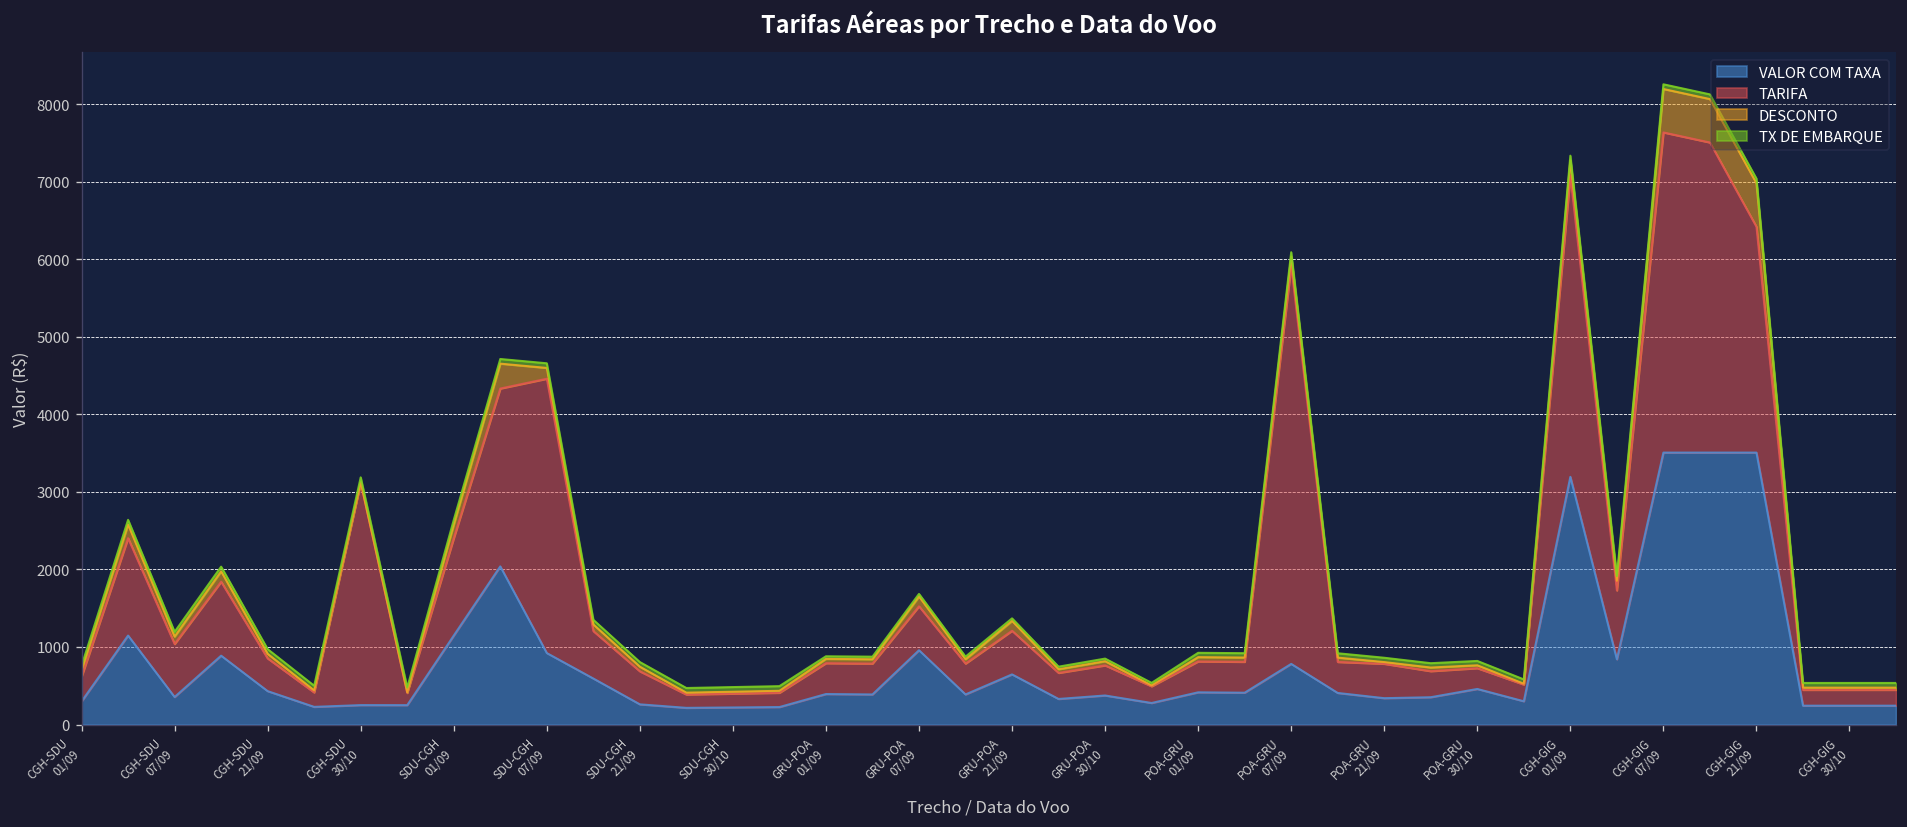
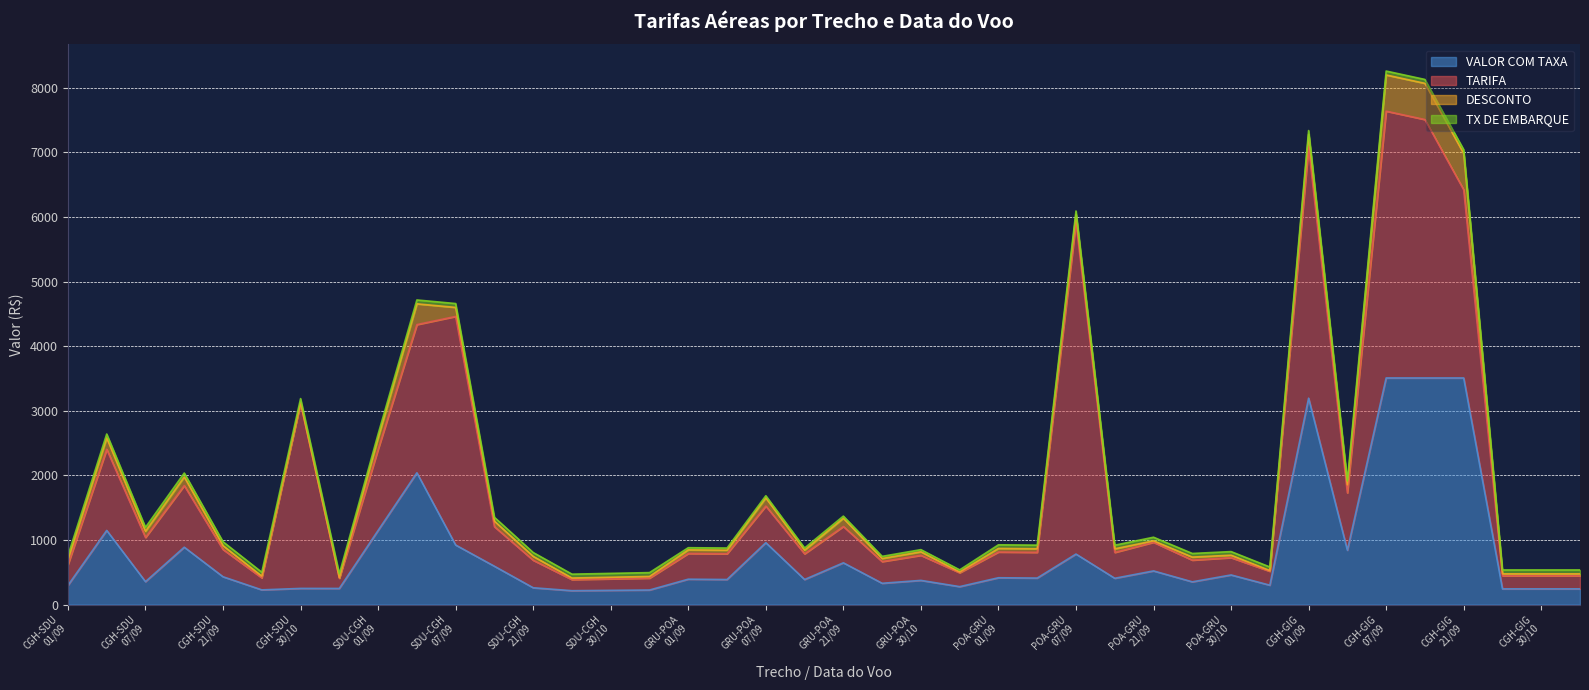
  {
    "VALOR COM TAXA": {
      "CGH-SDU 01/09": 300,
      "CGH-SDU 07/09": 400,
      "CGH-SDU 21/09": 400,
      "CGH-SDU 30/10": 300,
      "SDU-CGH 01/09": 1100,
      "SDU-CGH 07/09": 900,
      "SDU-CGH 21/09": 300,
      "SDU-CGH 30/10": 200,
      "GRU-POA 01/09": 400,
      "GRU-POA 07/09": 1000,
      "GRU-POA 21/09": 600,
      "GRU-POA 30/10": 400,
      "POA-GRU 01/09": 400,
      "POA-GRU 07/09": 800,
-     "POA-GRU 21/09": 300,
+     "POA-GRU 21/09": 500,
      "POA-GRU 30/10": 500,
      "CGH-GIG 01/09": 3200,
      "CGH-GIG 07/09": 3500,
      "CGH-GIG 21/09": 3500,
      "CGH-GIG 30/10": 200
    },
    "TARIFA": {
      "CGH-SDU 01/09": 300,
      "CGH-SDU 07/09": 700,
      "CGH-SDU 21/09": 400,
      "SDU-CGH 01/09": 1300,
      "SDU-CGH 07/09": 3500,
      "SDU-CGH 21/09": 400,
      "GRU-POA 01/09": 400,
      "GRU-POA 07/09": 600,
      "GRU-POA 21/09": 600,
      "GRU-POA 30/10": 400,
      "POA-GRU 01/09": 400,
      "POA-GRU 07/09": 5100,
      "CGH-GIG 01/09": 3900,
      "CGH-GIG 07/09": 4100,
      "CGH-GIG 21/09": 2900
    },
    "DESCONTO": {
      "CGH-SDU 01/09": 100,
      "CGH-SDU 07/09": 100,
      "CGH-SDU 21/09": 100,
      "SDU-CGH 01/09": 200,
      "SDU-CGH 07/09": 100,
      "SDU-CGH 21/09": 100,
      "POA-GRU 01/09": 100,
      "POA-GRU 07/09": 100,
      "CGH-GIG 01/09": 200,
      "CGH-GIG 07/09": 600,
      "CGH-GIG 21/09": 600
    },
    "TX DE EMBARQUE": {
      "CGH-SDU 01/09": 100,
      "CGH-SDU 07/09": 100,
      "CGH-SDU 21/09": 100,
      "CGH-SDU 30/10": 100,
      "SDU-CGH 01/09": 100,
      "SDU-CGH 07/09": 100,
      "SDU-CGH 21/09": 100,
      "SDU-CGH 30/10": 100,
      "POA-GRU 01/09": 100,
      "POA-GRU 07/09": 100,
      "POA-GRU 21/09": 100,
      "POA-GRU 30/10": 100,
      "CGH-GIG 01/09": 100,
      "CGH-GIG 07/09": 100,
      "CGH-GIG 21/09": 100,
      "CGH-GIG 30/10": 100
    }
  }
